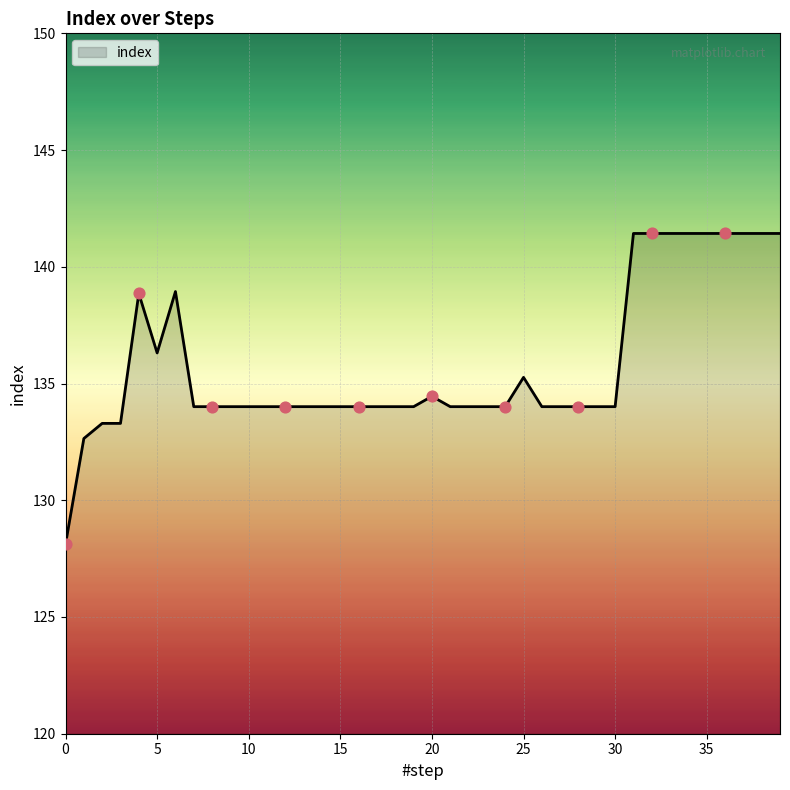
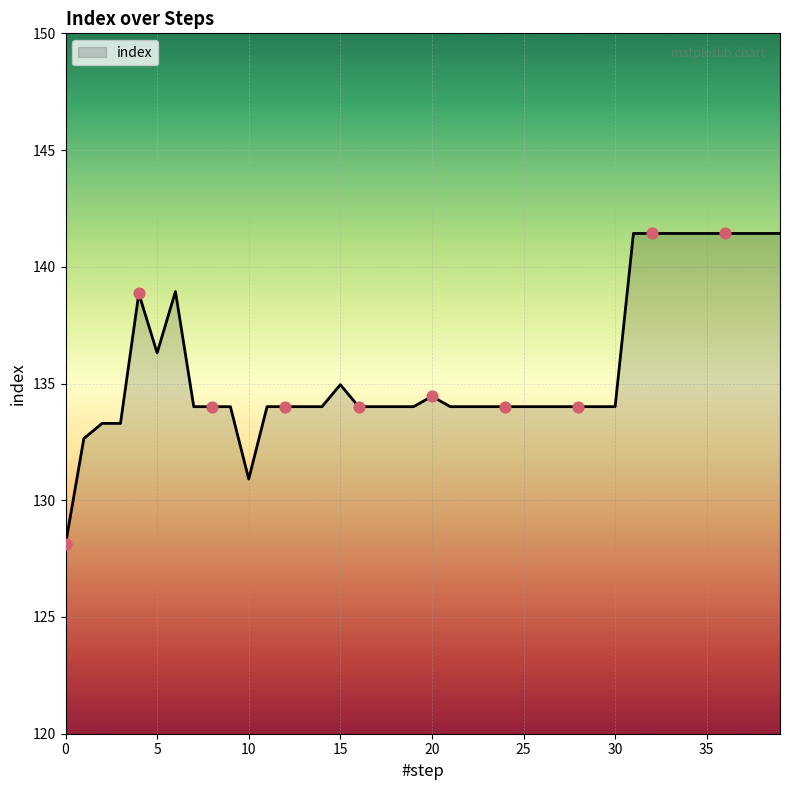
  {
    "index": {
      "5": 136.3,
-     "10": 134.0,
-     "15": 134.0,
-     "25": 135.3,
+     "10": 130.9,
+     "15": 135.0,
+     "25": 134.0,
      "30": 134.0,
      "35": 141.4
    }
  }
